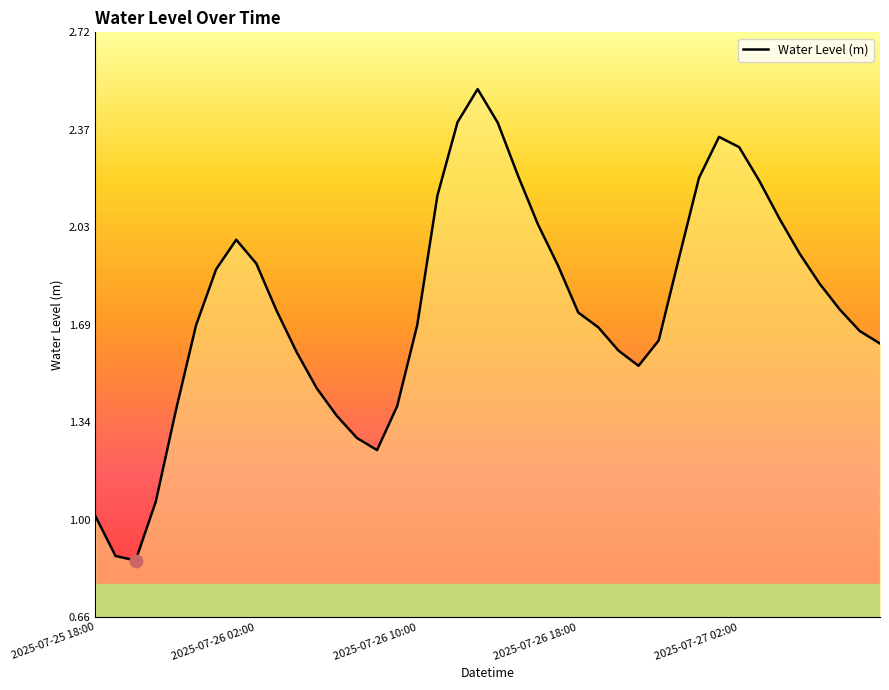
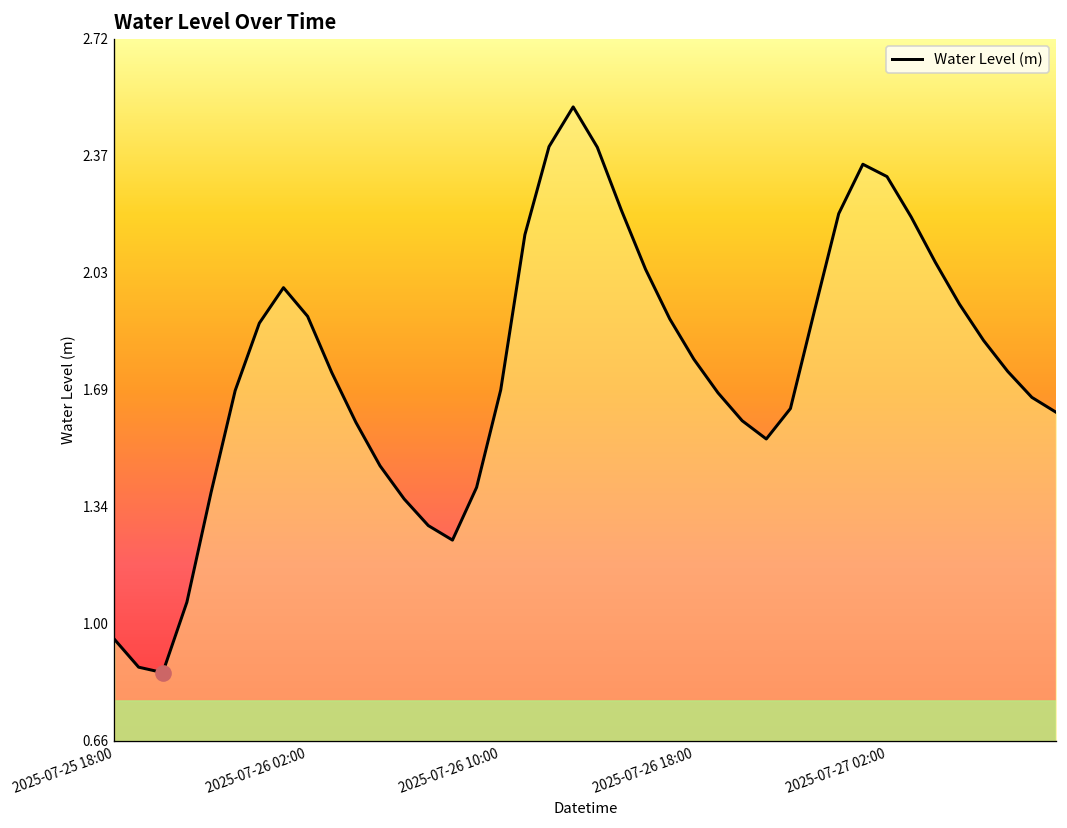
  {
    "Water Level (m)": {
-     "2025-07-25 18:00": 1.01,
+     "2025-07-25 18:00": 0.95,
      "2025-07-26 02:00": 1.90,
      "2025-07-26 10:00": 1.69,
-     "2025-07-26 18:00": 1.73,
+     "2025-07-26 18:00": 1.78,
      "2025-07-27 02:00": 2.31
    }
  }
